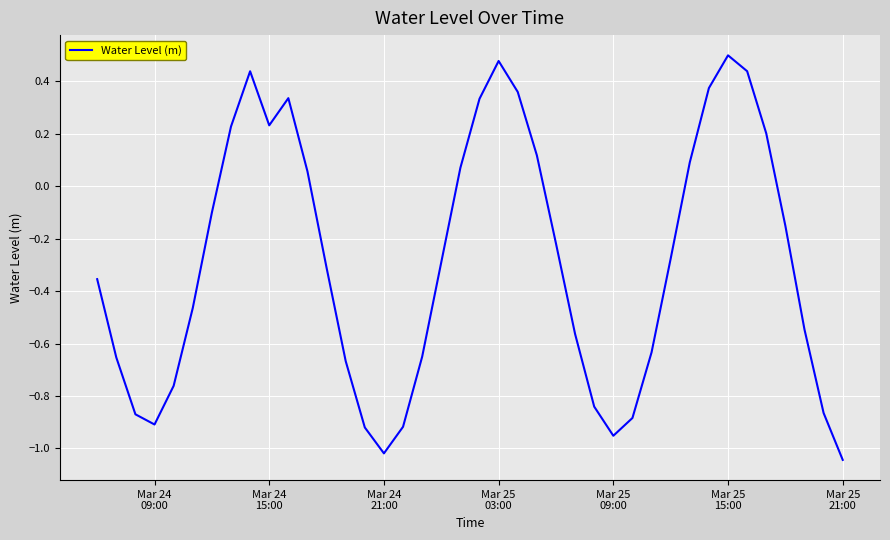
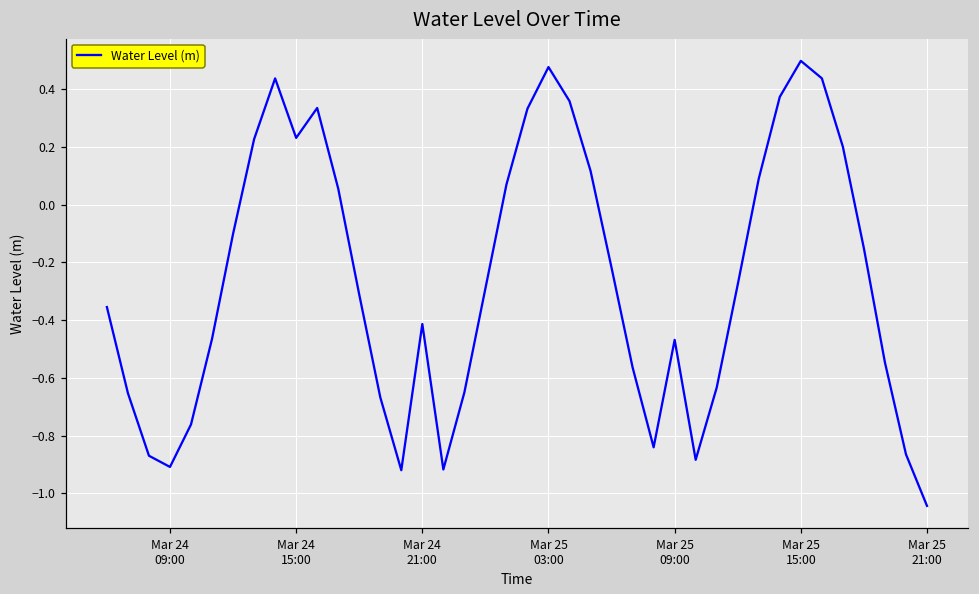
  {
    "Mar 24 09:00": -0.91,
    "Mar 24 15:00": 0.23,
-   "Mar 24 21:00": -1.02,
+   "Mar 24 21:00": -0.41,
    "Mar 25 03:00": 0.48,
-   "Mar 25 09:00": -0.95,
+   "Mar 25 09:00": -0.47,
    "Mar 25 15:00": 0.50,
    "Mar 25 21:00": -1.04
  }
